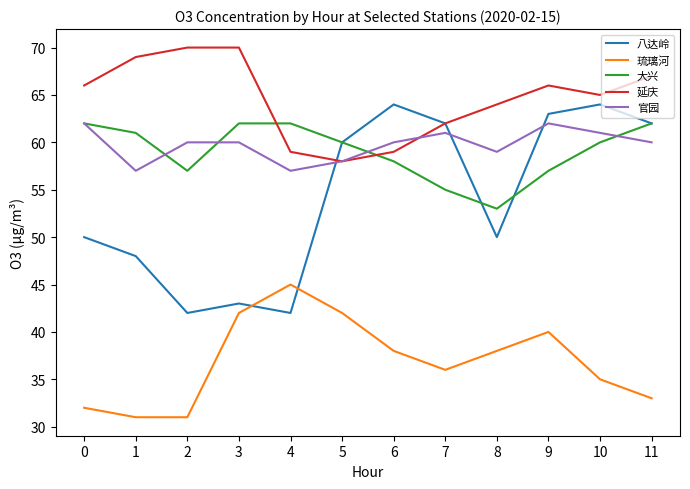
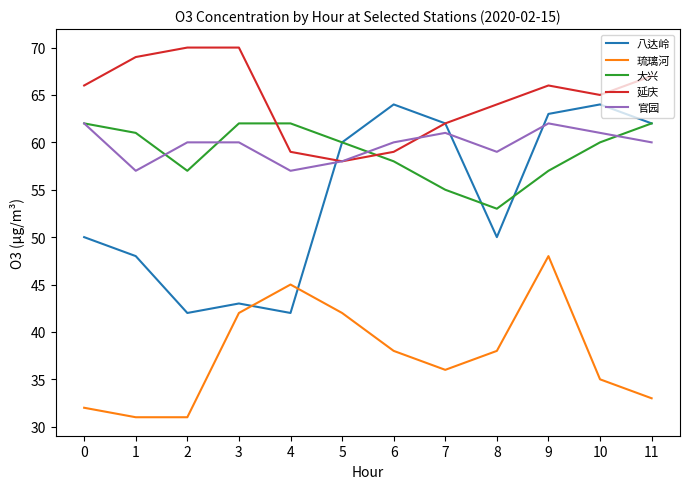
  {
    "八达岭": {
      "0": 50,
      "1": 48,
      "2": 42,
      "3": 43,
      "4": 42,
      "6": 64,
      "8": 50,
      "9": 63,
      "10": 64
    },
    "琉璃河": {
      "0": 32,
      "1": 31,
      "2": 31,
      "3": 42,
      "4": 45,
      "5": 42,
      "6": 38,
      "7": 36,
      "8": 38,
-     "9": 40,
+     "9": 48,
      "10": 35,
      "11": 33
    },
    "大兴": {
      "1": 61,
      "2": 57,
      "3": 62,
      "4": 62,
      "6": 58,
      "7": 55,
      "8": 53,
      "9": 57,
      "10": 60
    },
    "延庆": {
      "0": 66,
      "1": 69,
      "2": 70,
      "3": 70,
      "4": 59,
      "6": 59,
      "8": 64,
      "9": 66,
      "10": 65
    },
    "官园": {
      "1": 57,
      "2": 60,
      "3": 60,
      "4": 57,
      "6": 60,
      "7": 61,
      "8": 59,
      "9": 62,
      "10": 61,
      "11": 60
    }
  }
